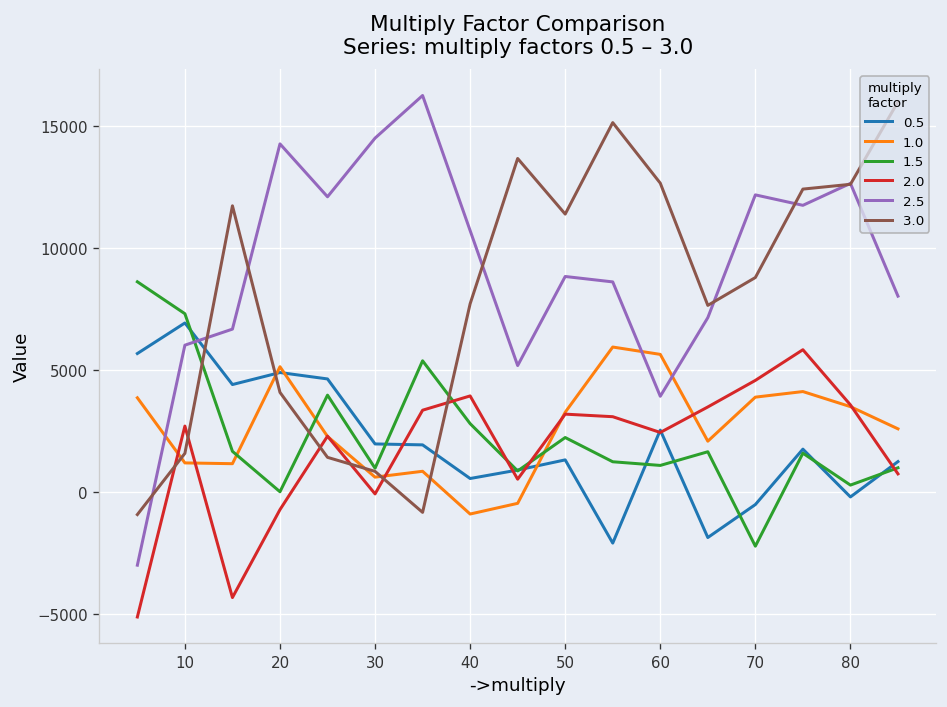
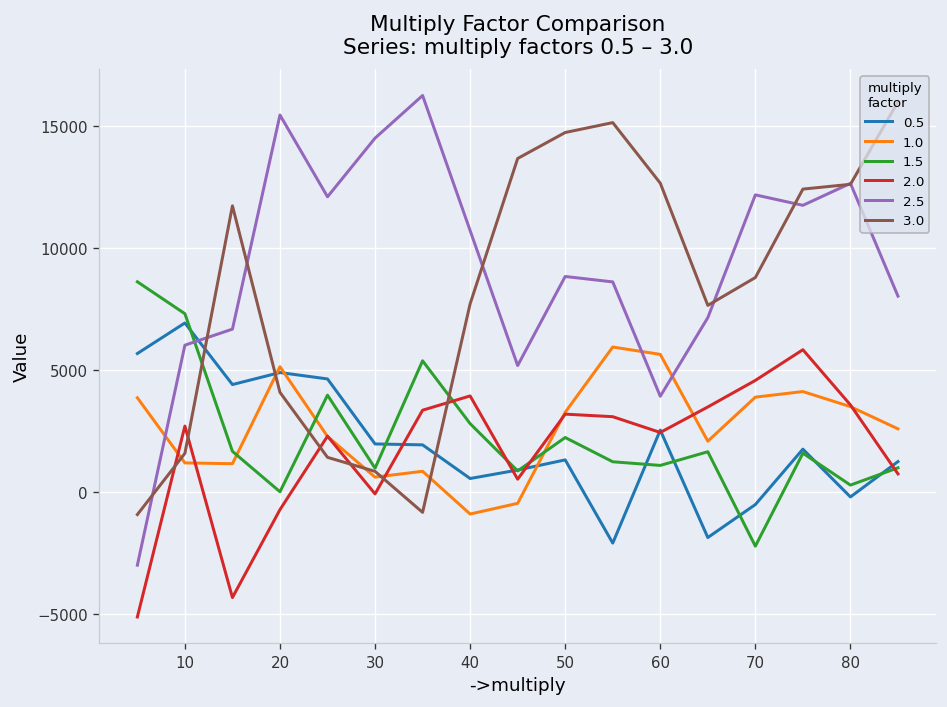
  {
    "0.5": {
      "10": 6900,
      "20": 4900,
      "30": 2000,
      "40": 600,
      "50": 1300,
      "70": -500,
      "80": -200
    },
    "1.0": {
      "10": 1200,
      "20": 5100,
      "30": 600,
      "40": -900,
      "60": 5700,
      "70": 3900
    },
    "1.5": {
      "10": 7300,
      "20": 0,
      "30": 1000,
      "40": 2800,
      "50": 2200,
      "60": 1100,
      "70": -2200,
      "80": 300
    },
    "2.0": {
      "10": 2700,
      "20": -700,
      "30": -100,
      "40": 4000,
      "70": 4600
    },
    "2.5": {
      "10": 6000,
-     "20": 14300,
+     "20": 15500,
      "30": 14500,
      "40": 10700,
      "50": 8800,
      "60": 3900,
      "70": 12200
    },
    "3.0": {
      "10": 1600,
      "20": 4100,
      "30": 900,
      "40": 7700,
-     "50": 11400,
+     "50": 14700,
      "60": 12700,
      "70": 8800
    }
  }
